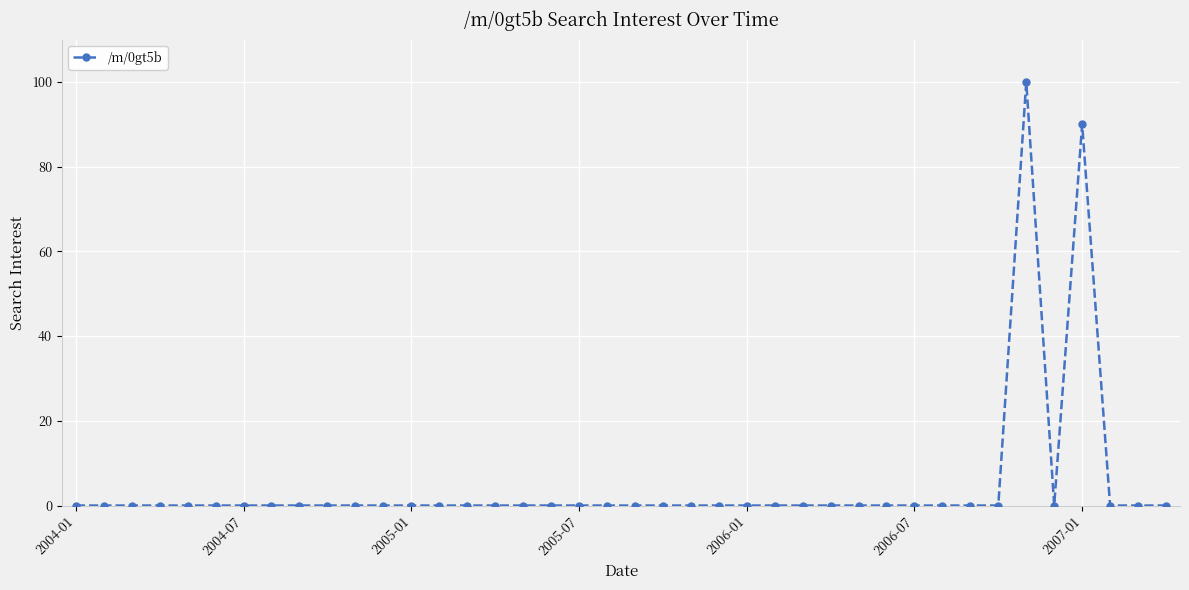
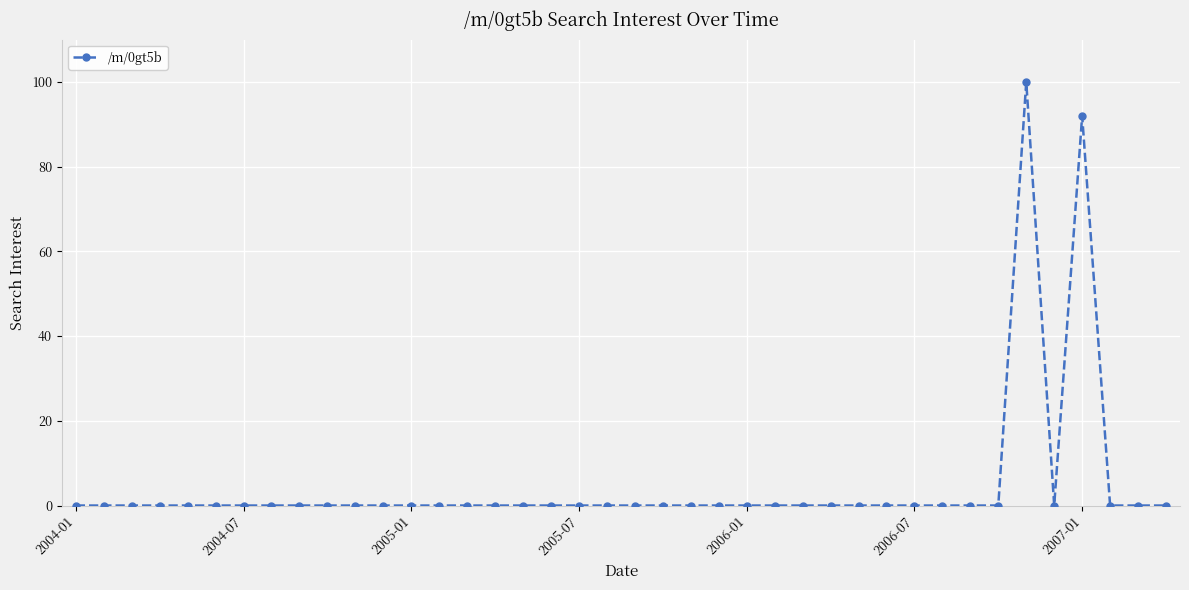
  {
    "2004-01": 0,
    "2004-07": 0,
    "2005-01": 0,
    "2005-07": 0,
    "2006-01": 0,
    "2006-07": 0,
-   "2007-01": 90
+   "2007-01": 92
  }
